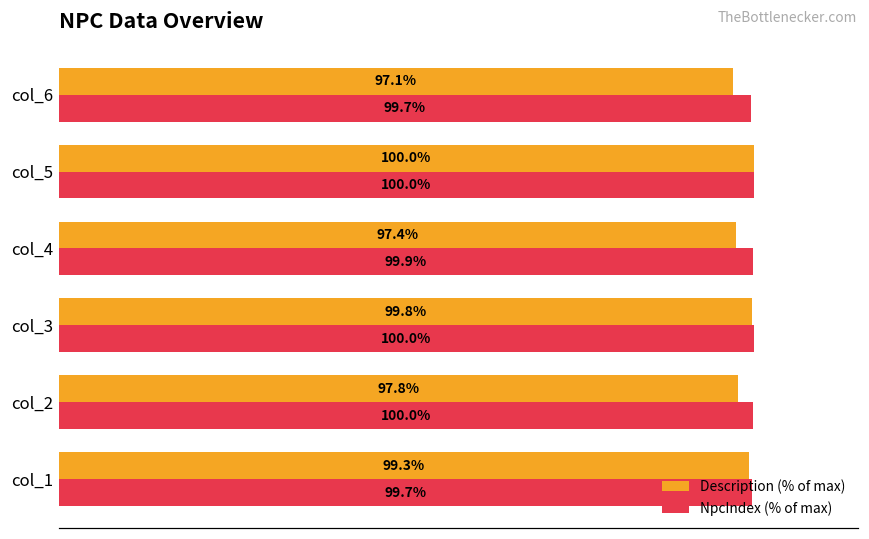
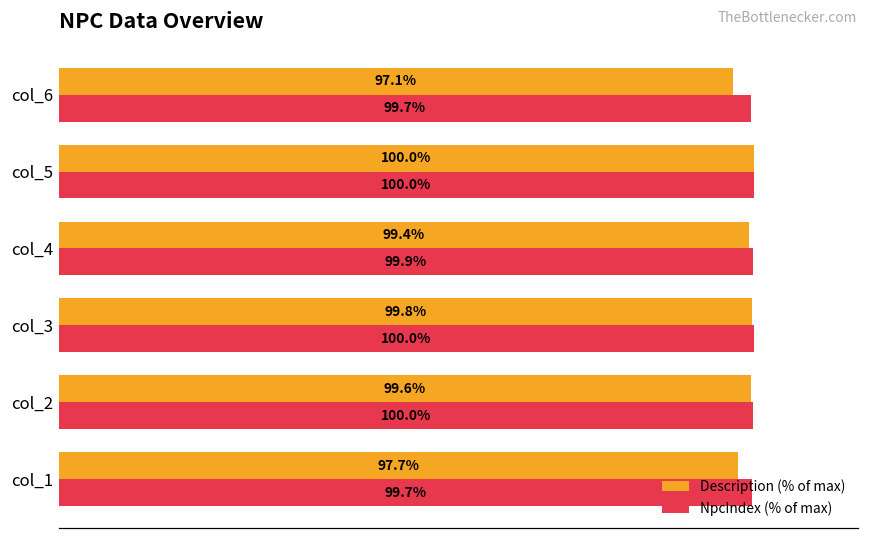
  {
    "Description (% of max)": {
      "col_6": "97.1%",
      "col_5": "100.0%",
-     "col_4": "97.4%",
+     "col_4": "99.4%",
      "col_3": "99.8%",
-     "col_2": "97.8%",
-     "col_1": "99.3%"
+     "col_2": "99.6%",
+     "col_1": "97.7%"
    },
    "NpcIndex (% of max)": {
      "col_6": "99.7%",
      "col_5": "100.0%",
      "col_4": "99.9%",
      "col_3": "100.0%",
      "col_2": "100.0%",
      "col_1": "99.7%"
    }
  }
